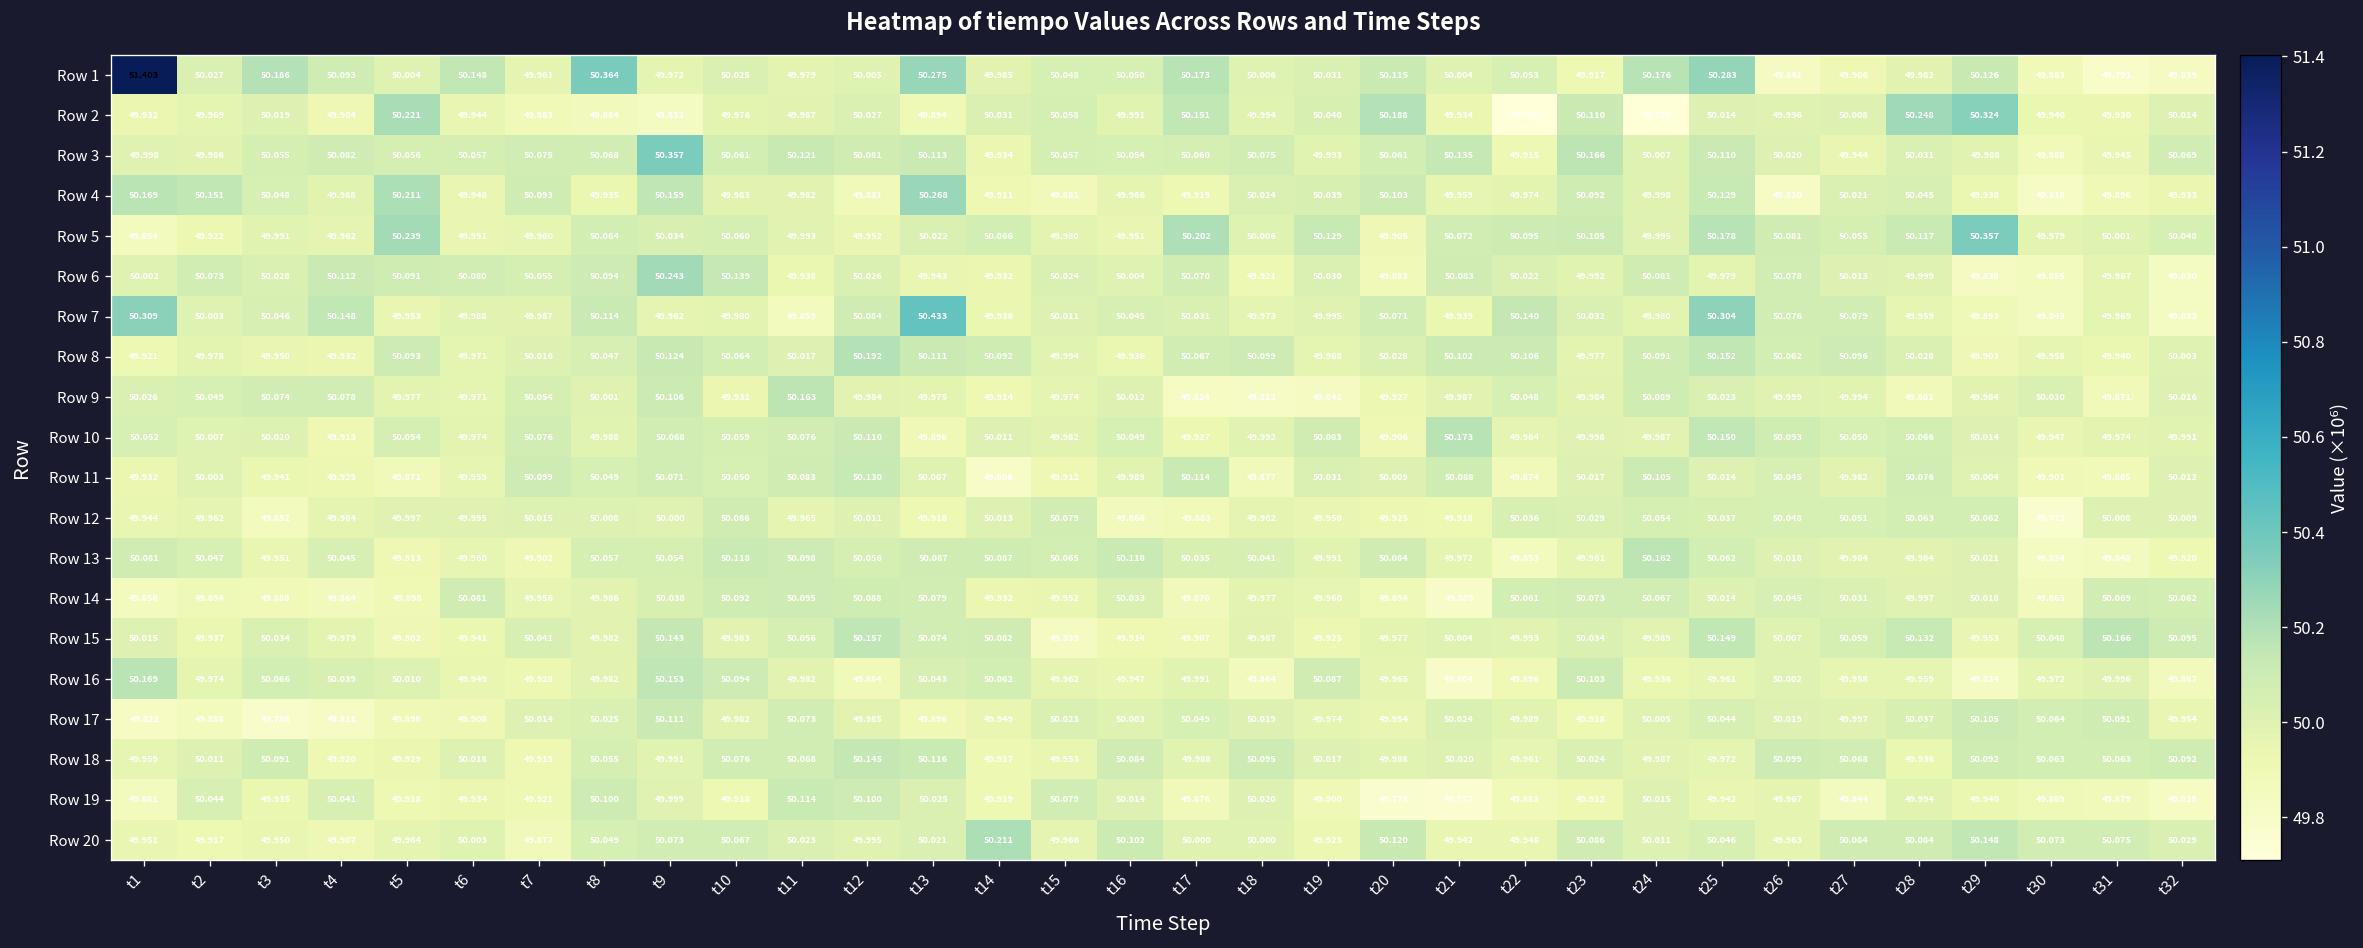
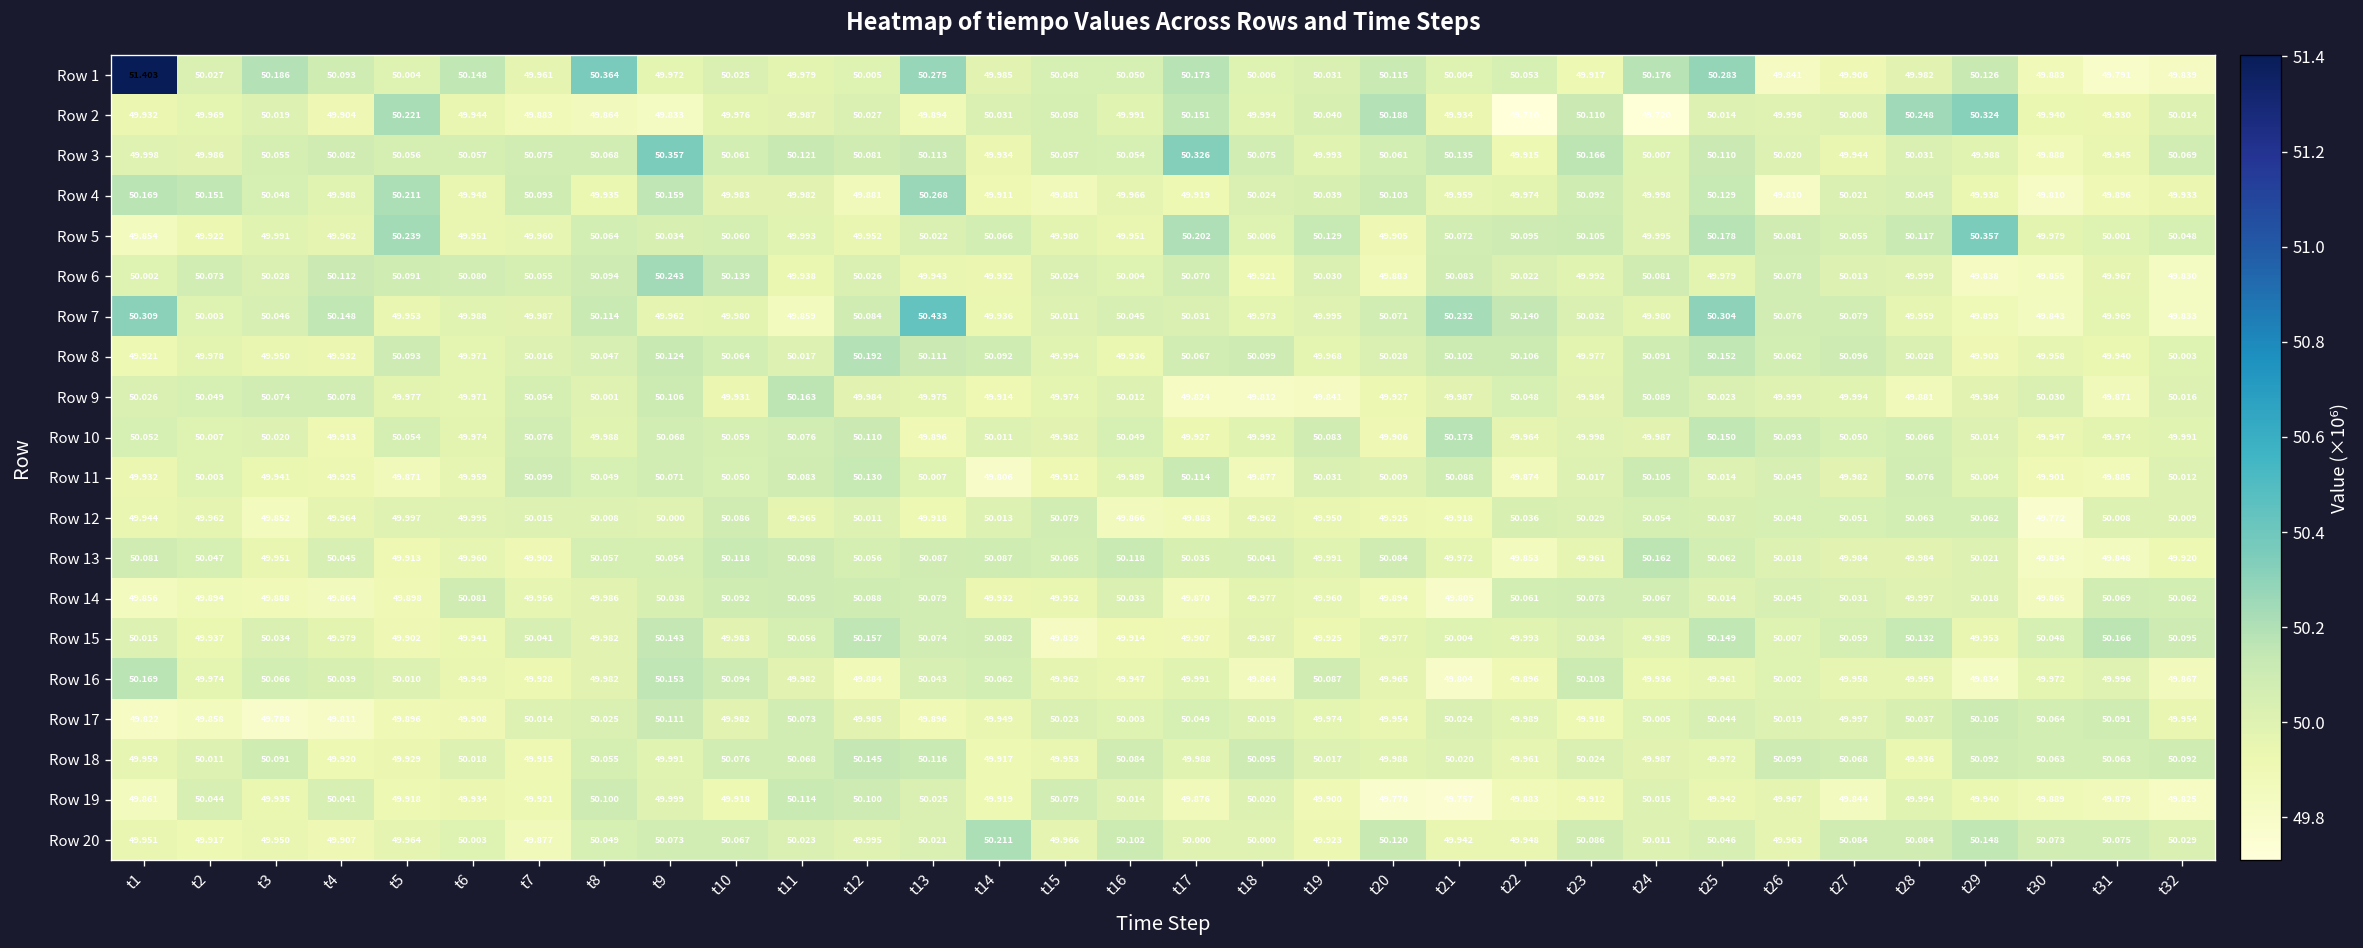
  {
    "Row 3": {
      "t1": 49.998,
      "t2": 49.986,
      "t3": 50.055,
      "t4": 50.082,
      "t5": 50.056,
      "t6": 50.057,
      "t7": 50.075,
      "t8": 50.068,
      "t9": 50.357,
      "t10": 50.061,
      "t11": 50.121,
      "t12": 50.081,
      "t13": 50.113,
      "t14": 49.934,
      "t15": 50.057,
      "t16": 50.054,
-     "t17": 50.060,
+     "t17": 50.326,
      "t18": 50.075,
      "t19": 49.993,
      "t20": 50.061,
      "t21": 50.135,
      "t22": 49.915,
      "t23": 50.166,
      "t24": 50.007,
      "t25": 50.110,
      "t26": 50.020,
      "t27": 49.944,
      "t28": 50.031,
      "t29": 49.988,
      "t30": 49.888,
      "t31": 49.945,
      "t32": 50.069
    },
    "Row 7": {
      "t1": 50.309,
      "t2": 50.003,
      "t3": 50.046,
      "t4": 50.148,
      "t5": 49.953,
      "t6": 49.988,
      "t7": 49.987,
      "t8": 50.114,
      "t9": 49.962,
      "t10": 49.980,
      "t11": 49.859,
      "t12": 50.084,
      "t13": 50.433,
      "t14": 49.936,
      "t15": 50.011,
      "t16": 50.045,
      "t17": 50.031,
      "t18": 49.973,
      "t19": 49.995,
      "t20": 50.071,
-     "t21": 49.939,
+     "t21": 50.232,
      "t22": 50.140,
      "t23": 50.032,
      "t24": 49.980,
      "t25": 50.304,
      "t26": 50.076,
      "t27": 50.079,
      "t28": 49.959,
      "t29": 49.893,
      "t30": 49.843,
      "t31": 49.969,
      "t32": 49.833
    }
  }
